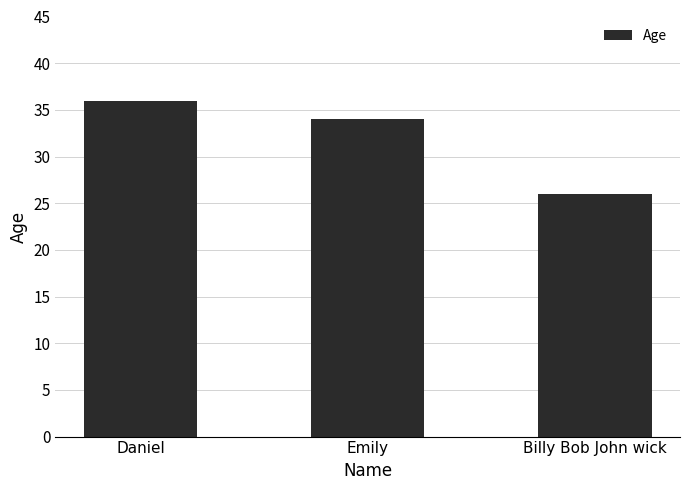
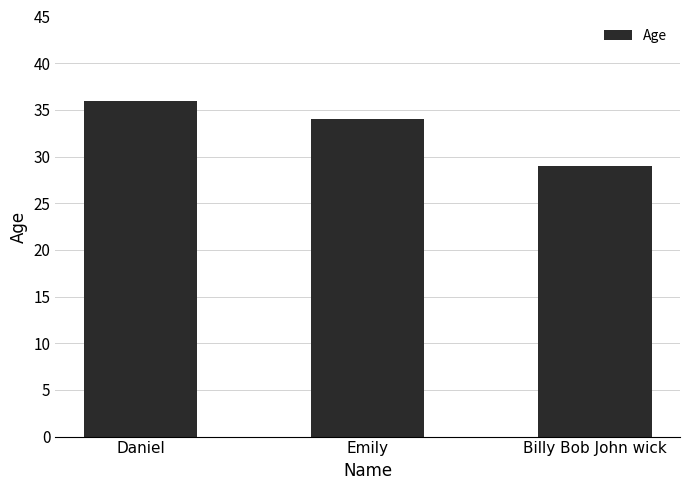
  {
    "Daniel": 36,
    "Emily": 34,
-   "Billy Bob John wick": 26
+   "Billy Bob John wick": 29
  }
